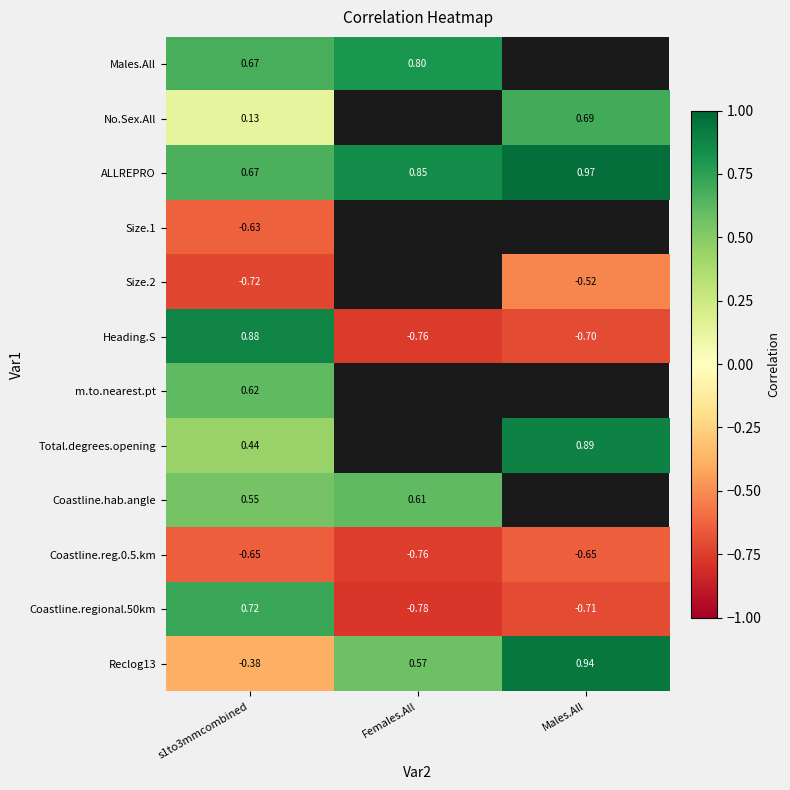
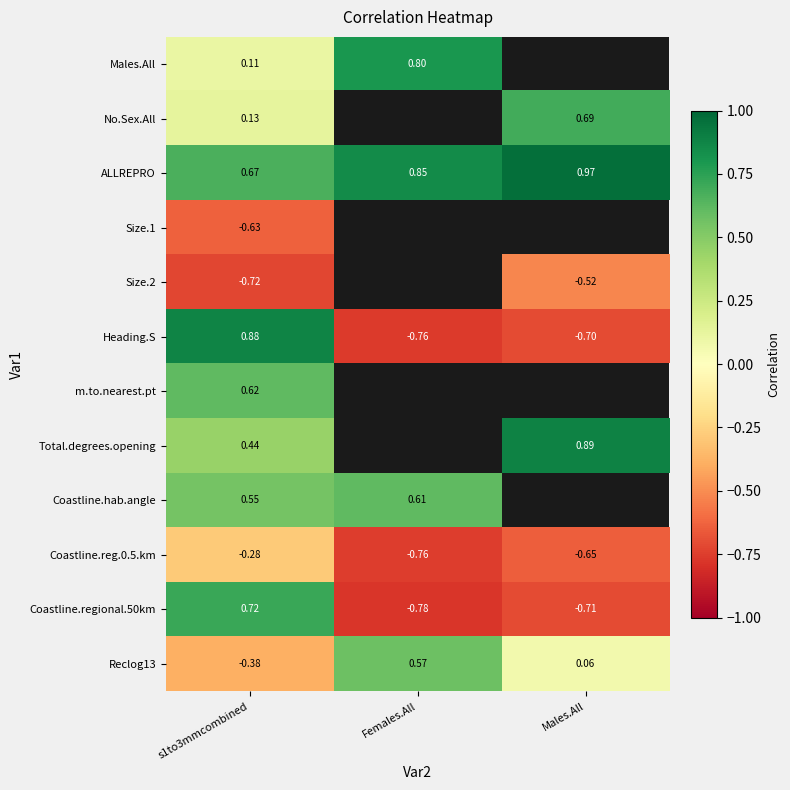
  {
    "Males.All": {
-     "s1to3mmcombined": 0.67,
+     "s1to3mmcombined": 0.11,
      "Females.All": 0.80
    },
    "No.Sex.All": {
      "s1to3mmcombined": 0.13,
      "Males.All": 0.69
    },
    "ALLREPRO": {
      "s1to3mmcombined": 0.67,
      "Females.All": 0.85,
      "Males.All": 0.97
    },
    "Size.1": {
      "s1to3mmcombined": -0.63
    },
    "Size.2": {
      "s1to3mmcombined": -0.72,
      "Males.All": -0.52
    },
    "Heading.S": {
      "s1to3mmcombined": 0.88,
      "Females.All": -0.76,
      "Males.All": -0.70
    },
    "m.to.nearest.pt": {
      "s1to3mmcombined": 0.62
    },
    "Total.degrees.opening": {
      "s1to3mmcombined": 0.44,
      "Males.All": 0.89
    },
    "Coastline.hab.angle": {
      "s1to3mmcombined": 0.55,
      "Females.All": 0.61
    },
    "Coastline.reg.0.5.km": {
-     "s1to3mmcombined": -0.65,
+     "s1to3mmcombined": -0.28,
      "Females.All": -0.76,
      "Males.All": -0.65
    },
    "Coastline.regional.50km": {
      "s1to3mmcombined": 0.72,
      "Females.All": -0.78,
      "Males.All": -0.71
    },
    "Reclog13": {
      "s1to3mmcombined": -0.38,
      "Females.All": 0.57,
-     "Males.All": 0.94
+     "Males.All": 0.06
    }
  }
